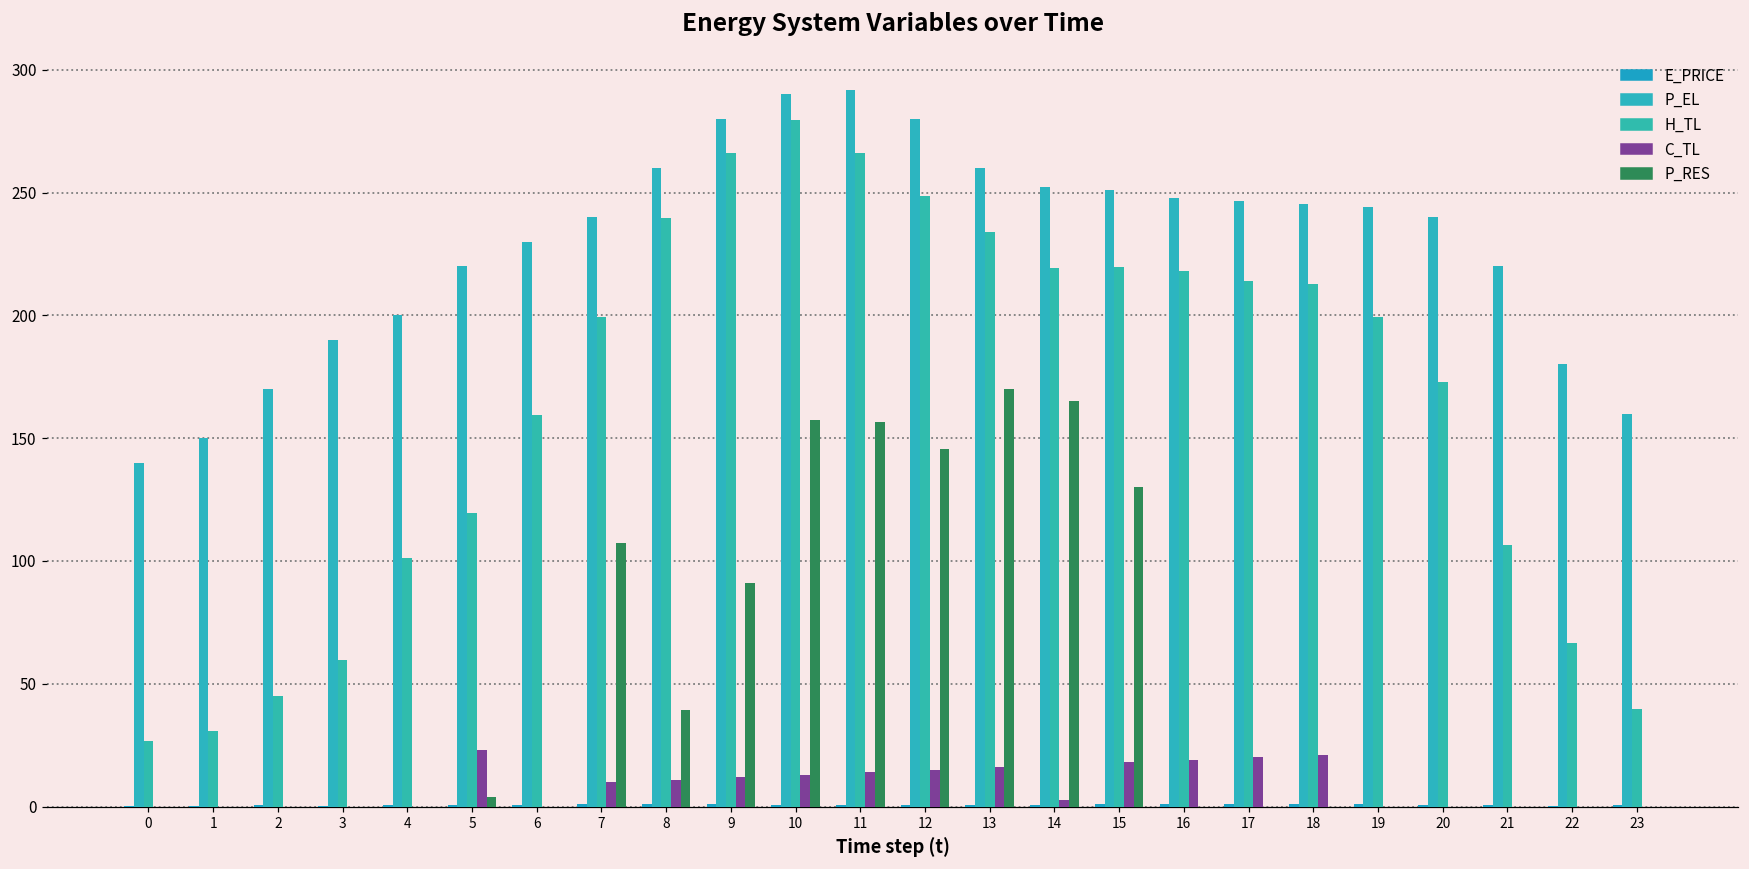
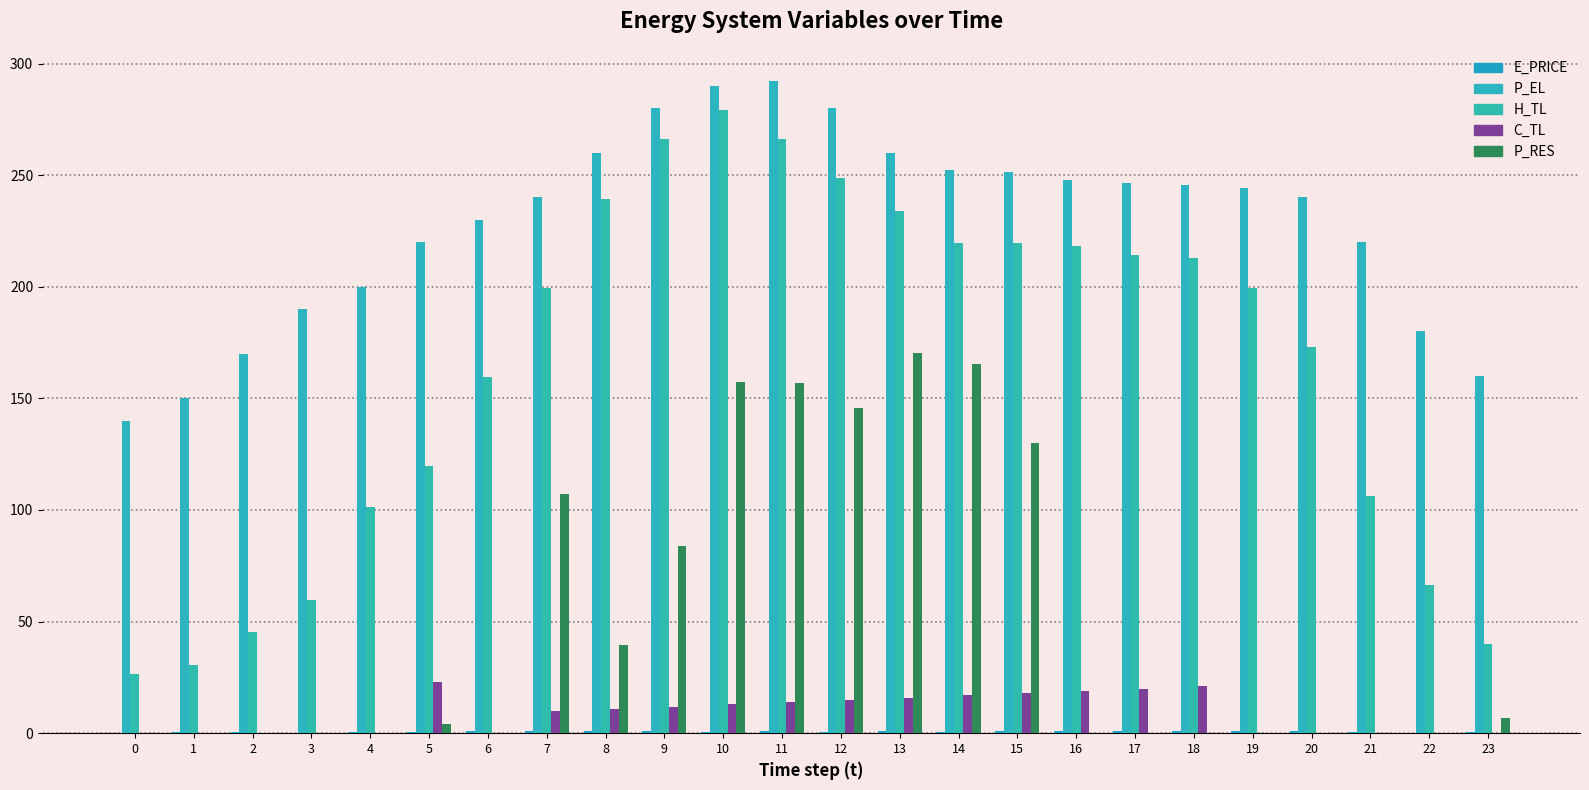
  {
    "C_TL": {
      "0": 0,
      "1": 0,
      "2": 0,
      "3": 0,
      "4": 0,
      "5": 23,
      "6": 0,
      "7": 10,
      "8": 11,
      "9": 12,
      "10": 13,
      "11": 14,
      "12": 15,
      "13": 16,
-     "14": 3,
+     "14": 17,
      "15": 18,
      "16": 19,
      "17": 20,
      "18": 21,
      "19": 0,
      "20": 0,
      "21": 0,
      "22": 0,
      "23": 0
    },
    "P_RES": {
      "0": 0,
      "1": 0,
      "2": 0,
      "3": 0,
      "4": 0,
      "5": 4,
      "6": 0,
      "7": 107,
      "8": 39,
-     "9": 91,
+     "9": 84,
      "10": 157,
      "11": 157,
      "12": 146,
      "13": 170,
      "14": 165,
      "15": 130,
      "16": 0,
      "17": 0,
      "18": 0,
      "19": 0,
      "20": 0,
      "21": 0,
      "22": 0,
-     "23": 0
+     "23": 7
    }
  }
